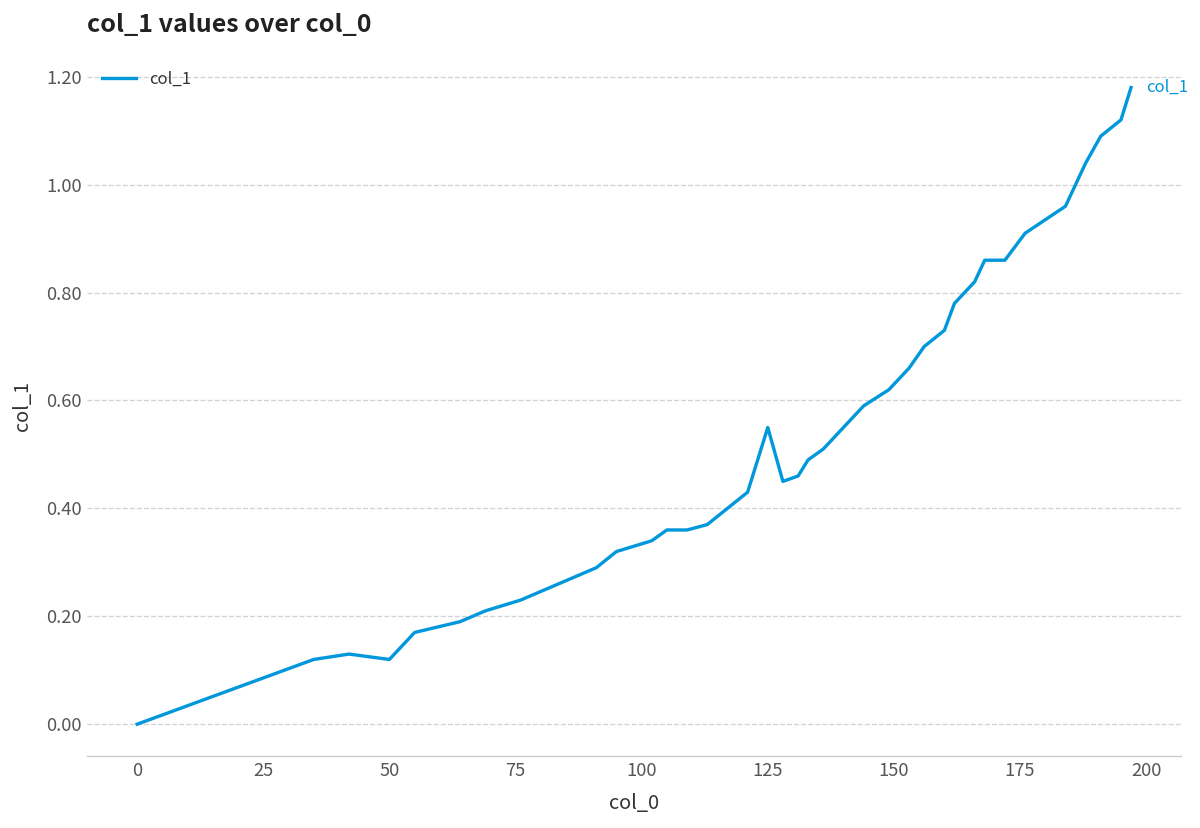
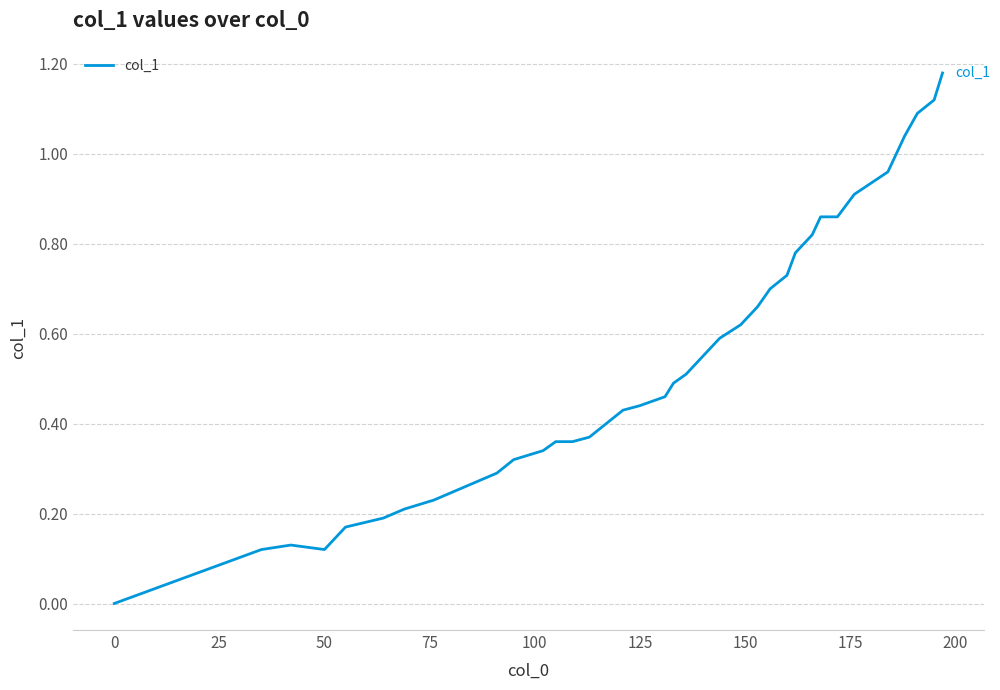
  {
    "0": 0.00,
    "50": 0.12,
-   "125": 0.55
+   "125": 0.44
  }
